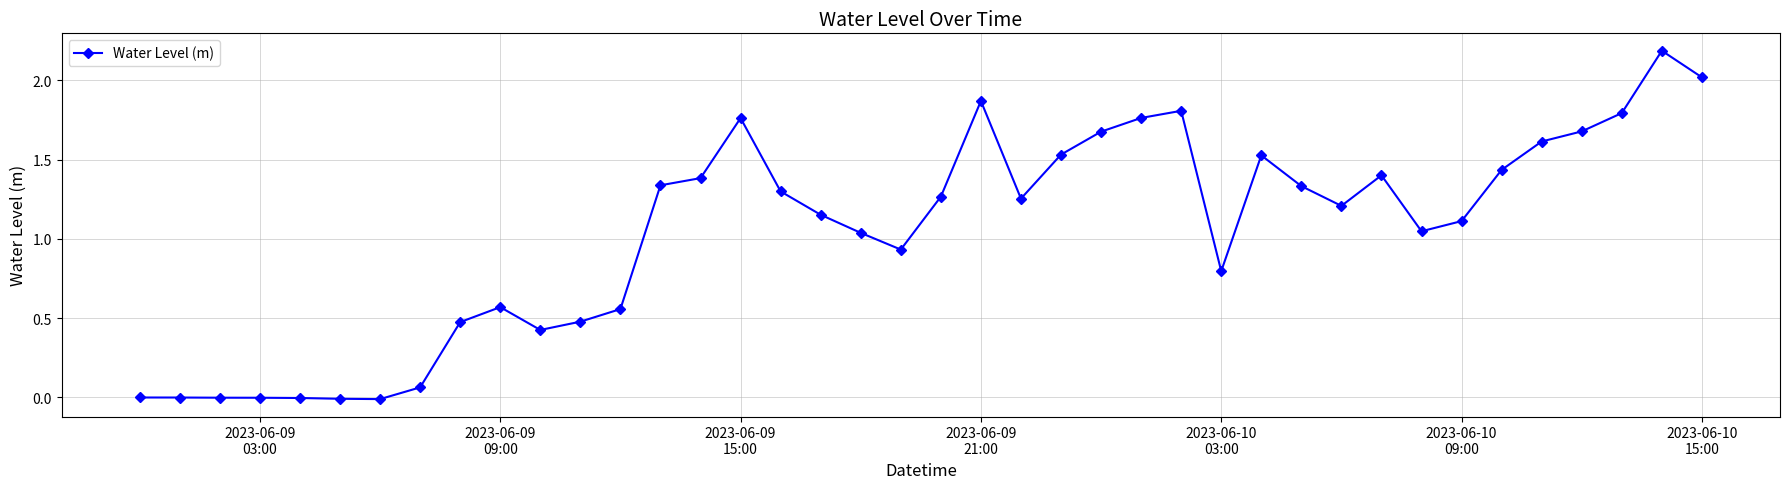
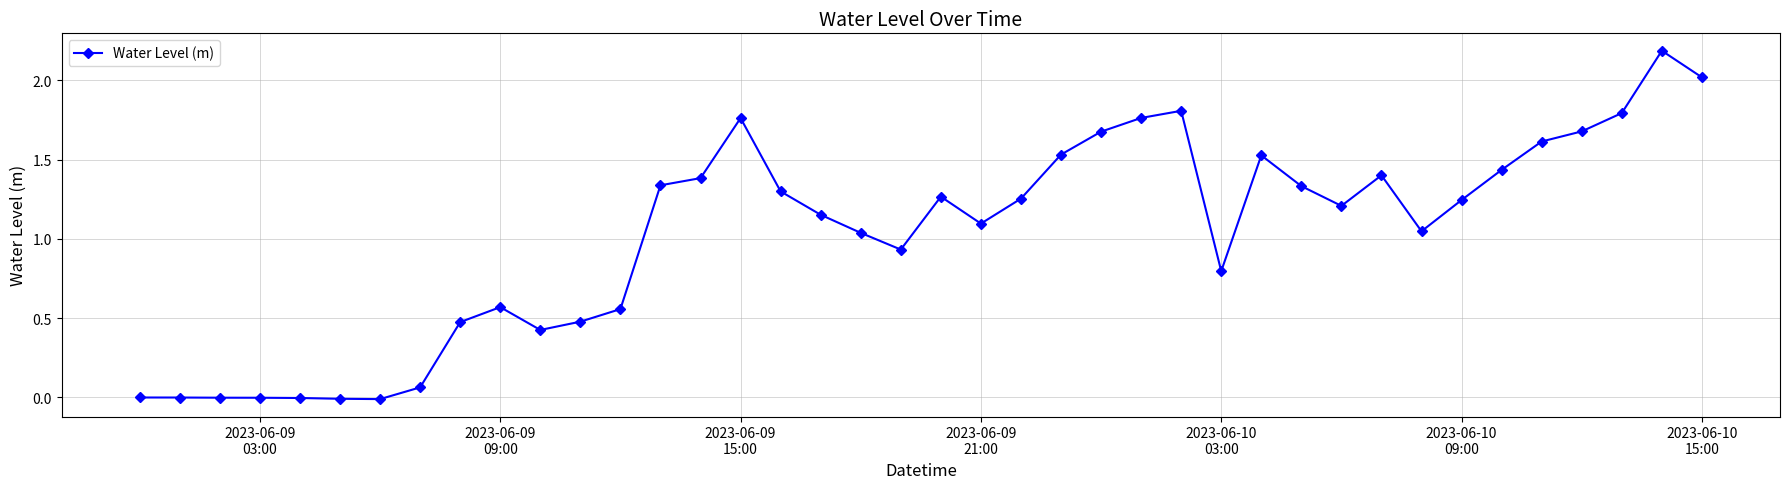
  {
    "2023-06-09 03:00": 0.00,
    "2023-06-09 09:00": 0.57,
    "2023-06-09 15:00": 1.76,
-   "2023-06-09 21:00": 1.87,
+   "2023-06-09 21:00": 1.10,
    "2023-06-10 03:00": 0.80,
-   "2023-06-10 09:00": 1.11,
+   "2023-06-10 09:00": 1.25,
    "2023-06-10 15:00": 2.02
  }
